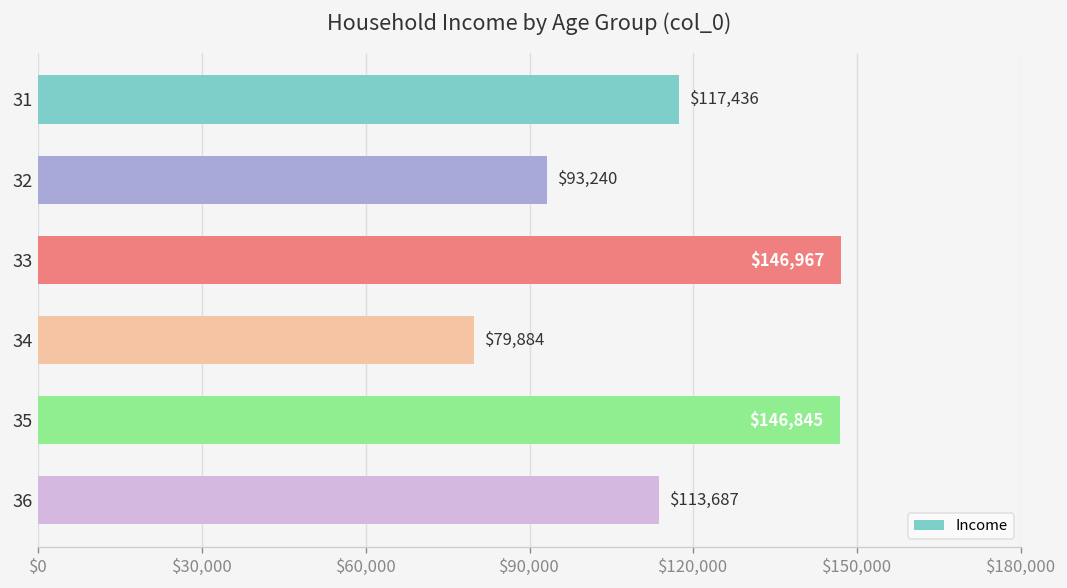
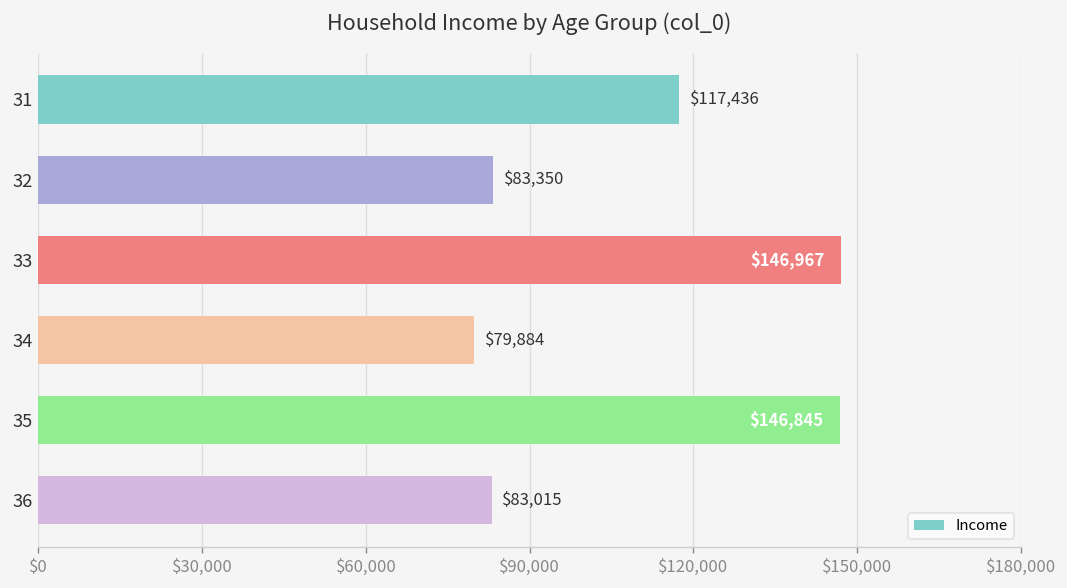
  {
    "31": "$117,436",
-   "32": "$93,240",
+   "32": "$83,350",
    "33": "$146,967",
    "34": "$79,884",
    "35": "$146,845",
-   "36": "$113,687"
+   "36": "$83,015"
  }
